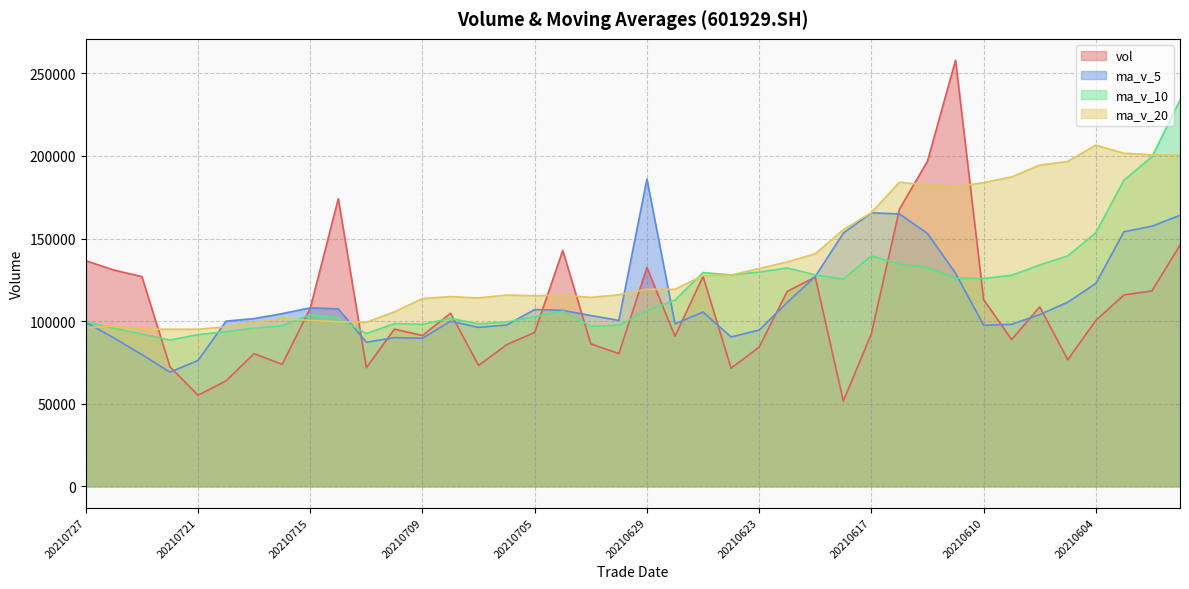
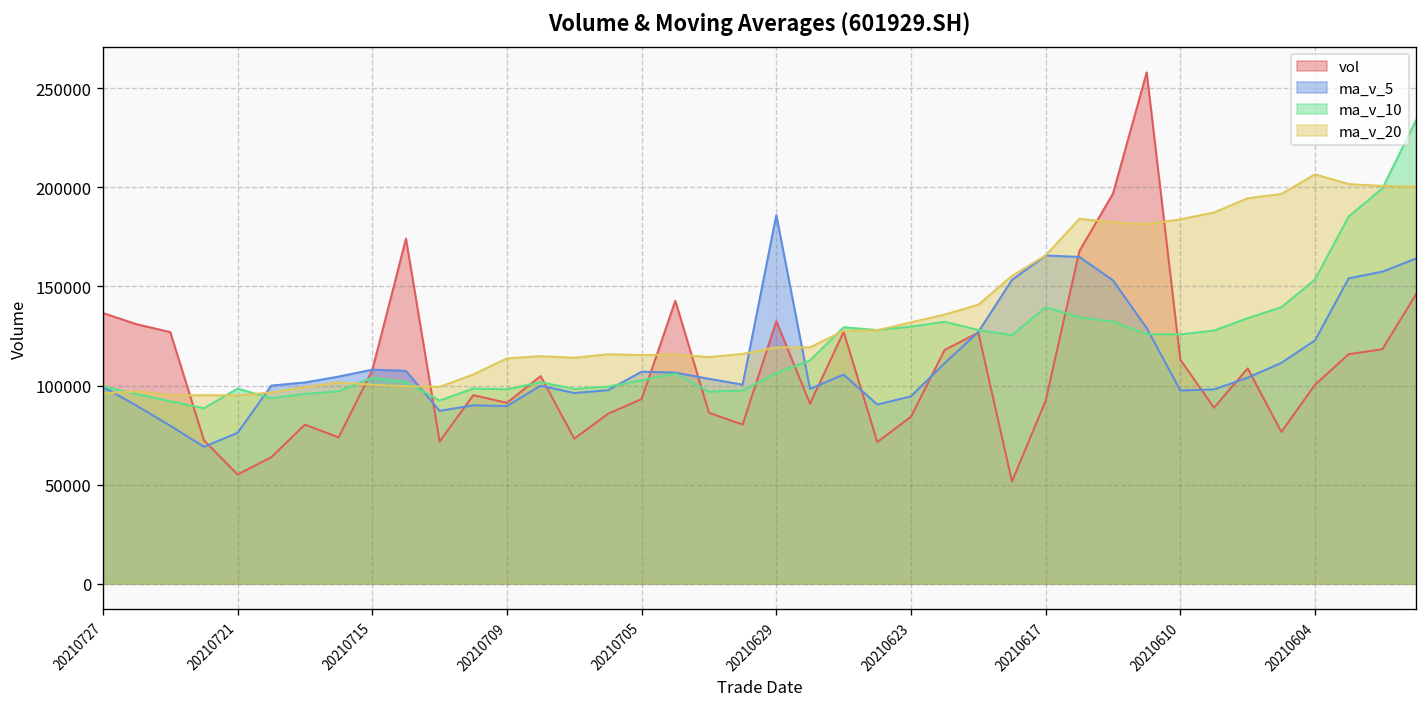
  {
    "vol": {
      "20210727": 137000,
      "20210721": 55000,
      "20210709": 91000,
      "20210705": 93000,
      "20210629": 132000,
      "20210623": 84000,
      "20210617": 92000,
      "20210610": 113000,
      "20210604": 100000
    },
    "ma_v_5": {
      "20210721": 76000,
      "20210709": 90000,
      "20210705": 107000,
      "20210629": 186000,
      "20210623": 95000,
      "20210610": 98000,
      "20210604": 123000
    },
    "ma_v_10": {
-     "20210721": 92000,
+     "20210721": 98000,
      "20210715": 104000,
      "20210709": 98000,
      "20210705": 103000,
      "20210629": 106000,
      "20210623": 130000,
      "20210617": 140000,
      "20210610": 126000,
      "20210604": 154000
    },
    "ma_v_20": {
      "20210727": 96000,
      "20210721": 95000,
      "20210715": 100000,
      "20210709": 114000,
      "20210705": 115000,
      "20210629": 119000,
      "20210623": 132000,
      "20210610": 184000,
      "20210604": 207000
    }
  }
